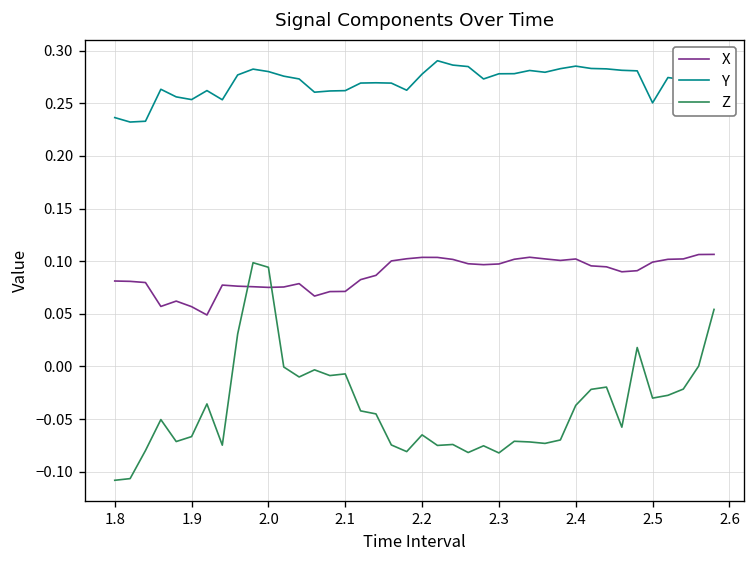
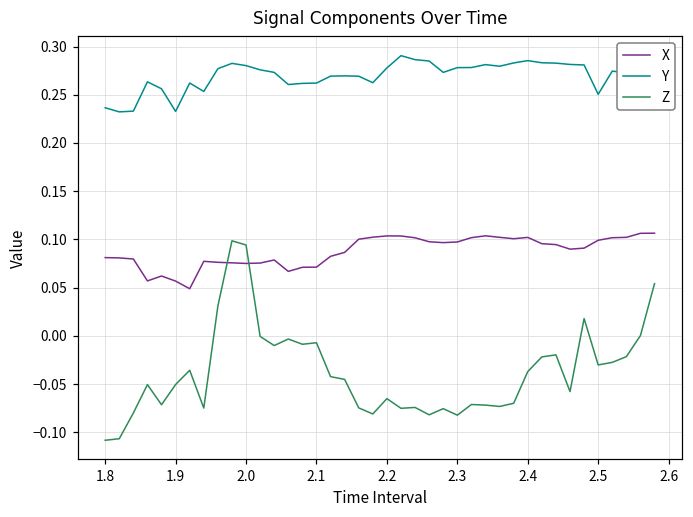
  {
    "X": {
      "1.8": 0.08,
      "1.9": 0.06,
      "2.0": 0.08,
      "2.1": 0.07,
      "2.2": 0.10,
      "2.3": 0.10,
      "2.4": 0.10,
      "2.5": 0.10
    },
    "Y": {
      "1.8": 0.24,
-     "1.9": 0.25,
+     "1.9": 0.23,
      "2.0": 0.28,
      "2.1": 0.26,
      "2.2": 0.28,
      "2.3": 0.28,
      "2.4": 0.29,
      "2.5": 0.25
    },
    "Z": {
      "1.8": -0.11,
-     "1.9": -0.07,
+     "1.9": -0.05,
      "2.0": 0.09,
      "2.1": -0.01,
      "2.2": -0.06,
      "2.3": -0.08,
      "2.4": -0.04,
      "2.5": -0.03
    }
  }
